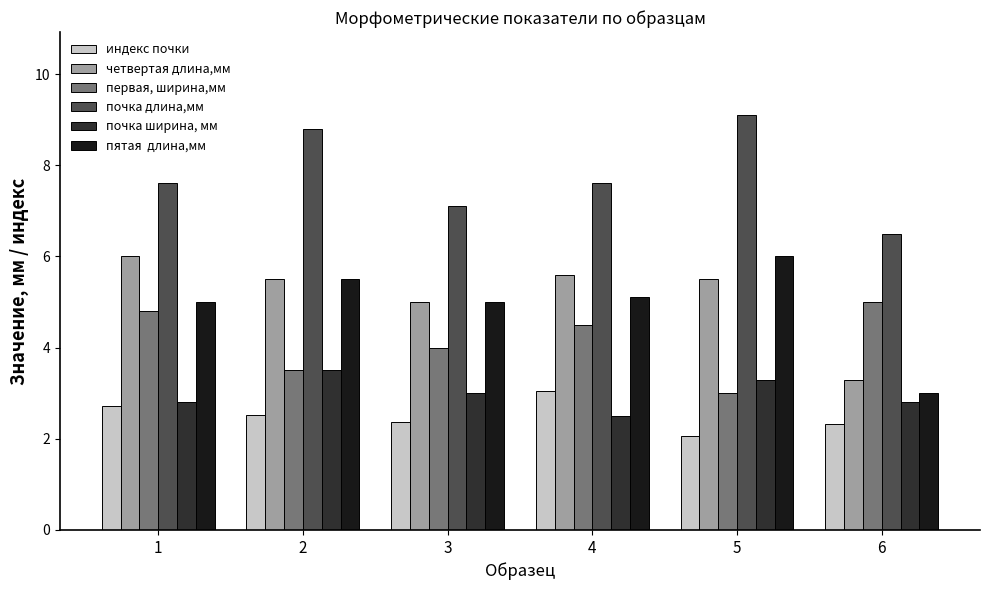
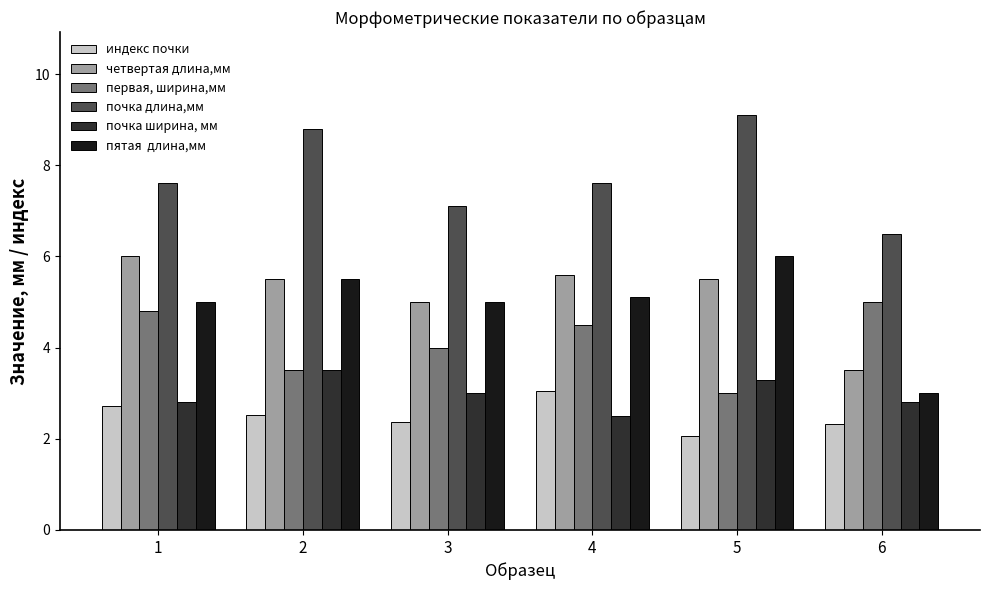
  {
    "индекс почки": {
      "1": 2.7,
      "2": 2.5,
      "3": 2.4,
      "4": 3.0,
      "5": 2.1,
      "6": 2.3
    },
    "четвертая длина,мм": {
      "1": 6.0,
      "2": 5.5,
      "3": 5.0,
      "4": 5.6,
      "5": 5.5,
-     "6": 3.3
+     "6": 3.5
    },
    "первая, ширина,мм": {
      "1": 4.8,
      "2": 3.5,
      "3": 4.0,
      "4": 4.5,
      "5": 3.0,
      "6": 5.0
    }
  }
